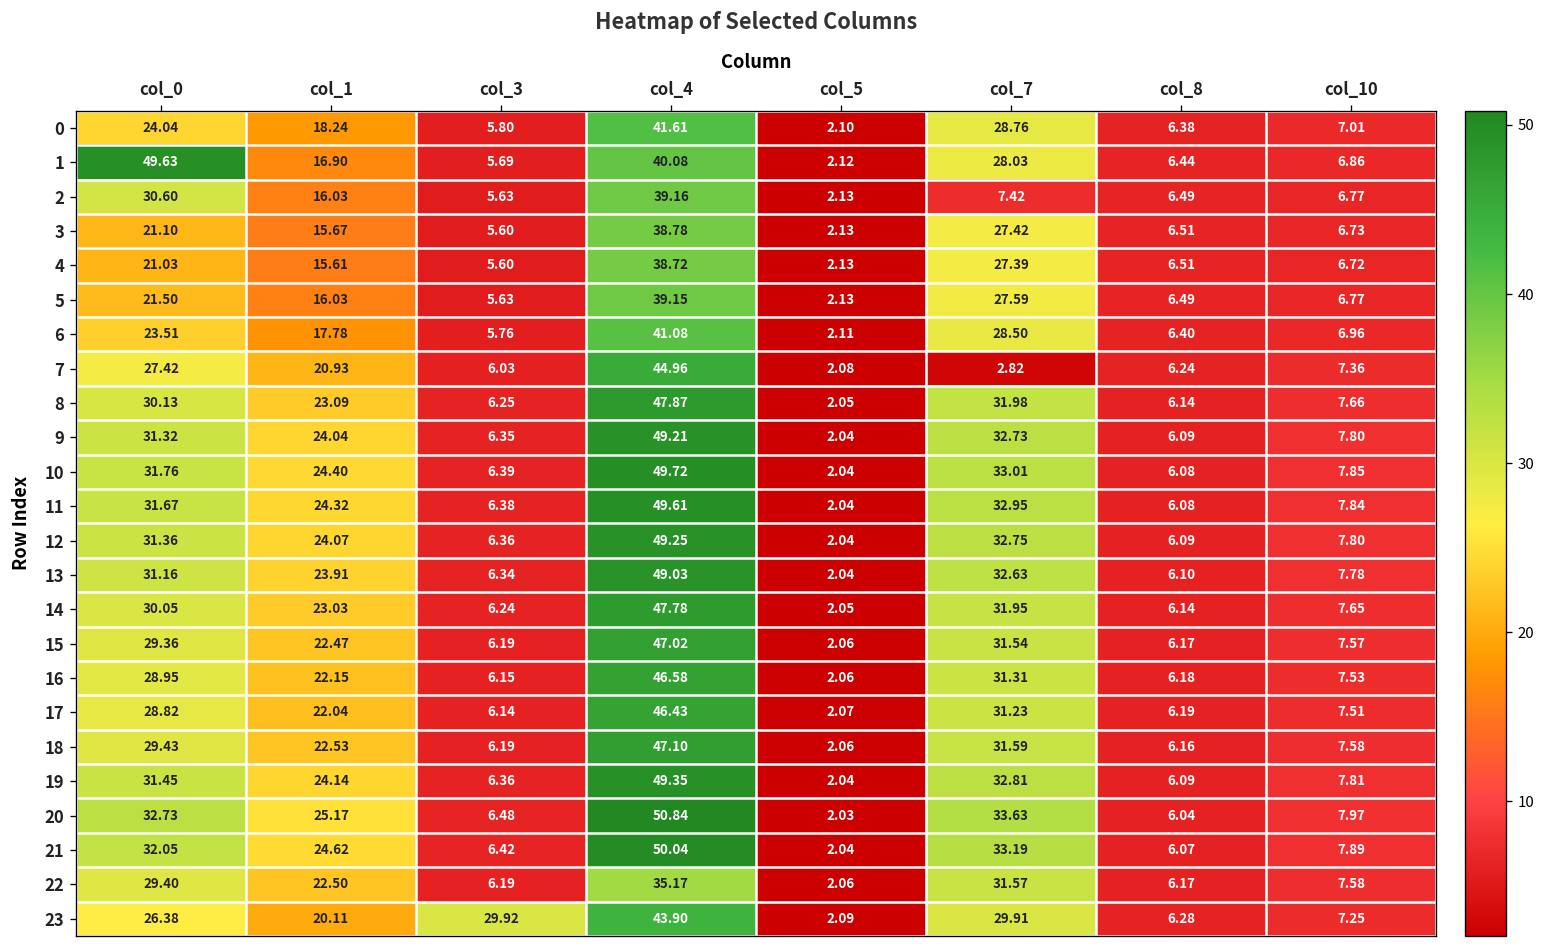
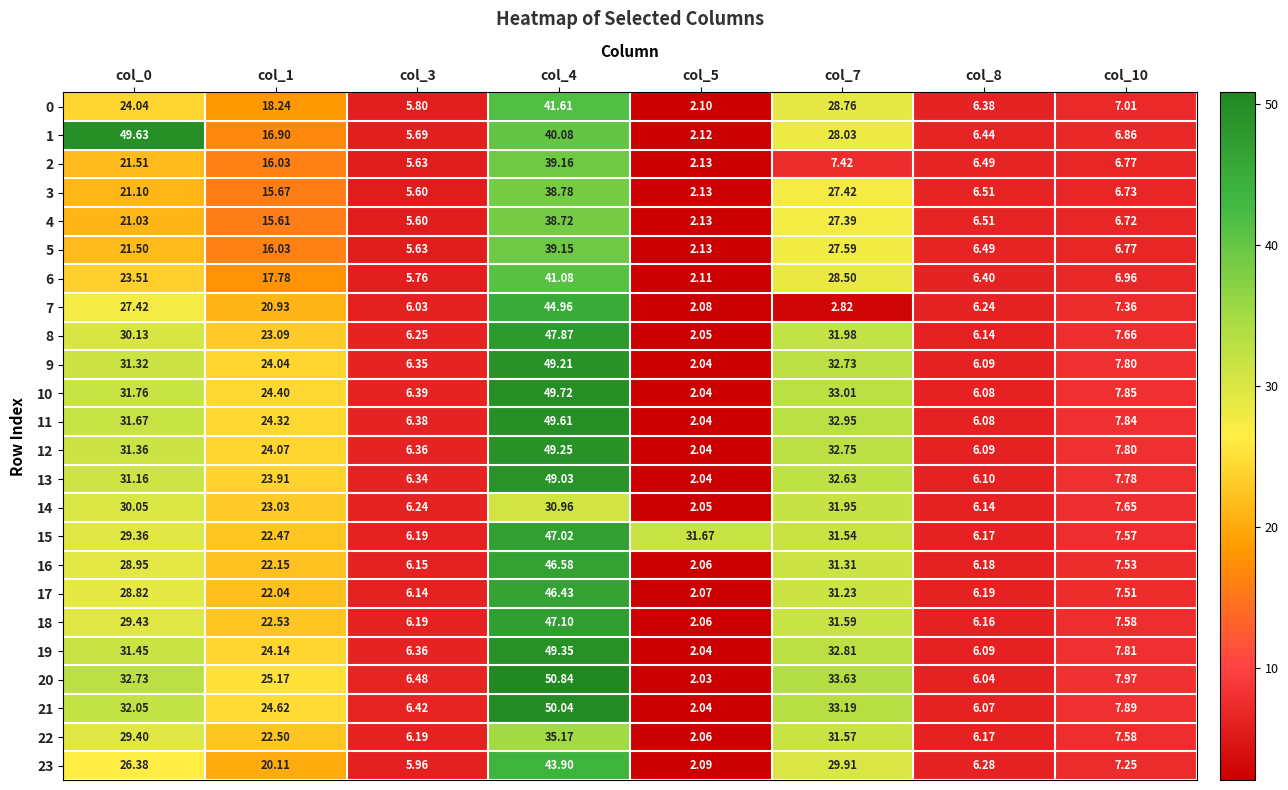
  {
    "0": {
      "col_0": 24.04,
      "col_1": 18.24,
      "col_3": 5.80,
      "col_4": 41.61,
      "col_5": 2.10,
      "col_7": 28.76,
      "col_8": 6.38,
      "col_10": 7.01
    },
    "1": {
      "col_0": 49.63,
      "col_1": 16.90,
      "col_3": 5.69,
      "col_4": 40.08,
      "col_5": 2.12,
      "col_7": 28.03,
      "col_8": 6.44,
      "col_10": 6.86
    },
    "2": {
-     "col_0": 30.60,
+     "col_0": 21.51,
      "col_1": 16.03,
      "col_3": 5.63,
      "col_4": 39.16,
      "col_5": 2.13,
      "col_7": 7.42,
      "col_8": 6.49,
      "col_10": 6.77
    },
    "3": {
      "col_0": 21.10,
      "col_1": 15.67,
      "col_3": 5.60,
      "col_4": 38.78,
      "col_5": 2.13,
      "col_7": 27.42,
      "col_8": 6.51,
      "col_10": 6.73
    },
    "4": {
      "col_0": 21.03,
      "col_1": 15.61,
      "col_3": 5.60,
      "col_4": 38.72,
      "col_5": 2.13,
      "col_7": 27.39,
      "col_8": 6.51,
      "col_10": 6.72
    },
    "5": {
      "col_0": 21.50,
      "col_1": 16.03,
      "col_3": 5.63,
      "col_4": 39.15,
      "col_5": 2.13,
      "col_7": 27.59,
      "col_8": 6.49,
      "col_10": 6.77
    },
    "6": {
      "col_0": 23.51,
      "col_1": 17.78,
      "col_3": 5.76,
      "col_4": 41.08,
      "col_5": 2.11,
      "col_7": 28.50,
      "col_8": 6.40,
      "col_10": 6.96
    },
    "7": {
      "col_0": 27.42,
      "col_1": 20.93,
      "col_3": 6.03,
      "col_4": 44.96,
      "col_5": 2.08,
      "col_7": 2.82,
      "col_8": 6.24,
      "col_10": 7.36
    },
    "8": {
      "col_0": 30.13,
      "col_1": 23.09,
      "col_3": 6.25,
      "col_4": 47.87,
      "col_5": 2.05,
      "col_7": 31.98,
      "col_8": 6.14,
      "col_10": 7.66
    },
    "9": {
      "col_0": 31.32,
      "col_1": 24.04,
      "col_3": 6.35,
      "col_4": 49.21,
      "col_5": 2.04,
      "col_7": 32.73,
      "col_8": 6.09,
      "col_10": 7.80
    },
    "10": {
      "col_0": 31.76,
      "col_1": 24.40,
      "col_3": 6.39,
      "col_4": 49.72,
      "col_5": 2.04,
      "col_7": 33.01,
      "col_8": 6.08,
      "col_10": 7.85
    },
    "11": {
      "col_0": 31.67,
      "col_1": 24.32,
      "col_3": 6.38,
      "col_4": 49.61,
      "col_5": 2.04,
      "col_7": 32.95,
      "col_8": 6.08,
      "col_10": 7.84
    },
    "12": {
      "col_0": 31.36,
      "col_1": 24.07,
      "col_3": 6.36,
      "col_4": 49.25,
      "col_5": 2.04,
      "col_7": 32.75,
      "col_8": 6.09,
      "col_10": 7.80
    },
    "13": {
      "col_0": 31.16,
      "col_1": 23.91,
      "col_3": 6.34,
      "col_4": 49.03,
      "col_5": 2.04,
      "col_7": 32.63,
      "col_8": 6.10,
      "col_10": 7.78
    },
    "14": {
      "col_0": 30.05,
      "col_1": 23.03,
      "col_3": 6.24,
-     "col_4": 47.78,
+     "col_4": 30.96,
      "col_5": 2.05,
      "col_7": 31.95,
      "col_8": 6.14,
      "col_10": 7.65
    },
    "15": {
      "col_0": 29.36,
      "col_1": 22.47,
      "col_3": 6.19,
      "col_4": 47.02,
-     "col_5": 2.06,
+     "col_5": 31.67,
      "col_7": 31.54,
      "col_8": 6.17,
      "col_10": 7.57
    },
    "16": {
      "col_0": 28.95,
      "col_1": 22.15,
      "col_3": 6.15,
      "col_4": 46.58,
      "col_5": 2.06,
      "col_7": 31.31,
      "col_8": 6.18,
      "col_10": 7.53
    },
    "17": {
      "col_0": 28.82,
      "col_1": 22.04,
      "col_3": 6.14,
      "col_4": 46.43,
      "col_5": 2.07,
      "col_7": 31.23,
      "col_8": 6.19,
      "col_10": 7.51
    },
    "18": {
      "col_0": 29.43,
      "col_1": 22.53,
      "col_3": 6.19,
      "col_4": 47.10,
      "col_5": 2.06,
      "col_7": 31.59,
      "col_8": 6.16,
      "col_10": 7.58
    },
    "19": {
      "col_0": 31.45,
      "col_1": 24.14,
      "col_3": 6.36,
      "col_4": 49.35,
      "col_5": 2.04,
      "col_7": 32.81,
      "col_8": 6.09,
      "col_10": 7.81
    },
    "20": {
      "col_0": 32.73,
      "col_1": 25.17,
      "col_3": 6.48,
      "col_4": 50.84,
      "col_5": 2.03,
      "col_7": 33.63,
      "col_8": 6.04,
      "col_10": 7.97
    },
    "21": {
      "col_0": 32.05,
      "col_1": 24.62,
      "col_3": 6.42,
      "col_4": 50.04,
      "col_5": 2.04,
      "col_7": 33.19,
      "col_8": 6.07,
      "col_10": 7.89
    },
    "22": {
      "col_0": 29.40,
      "col_1": 22.50,
      "col_3": 6.19,
      "col_4": 35.17,
      "col_5": 2.06,
      "col_7": 31.57,
      "col_8": 6.17,
      "col_10": 7.58
    },
    "23": {
      "col_0": 26.38,
      "col_1": 20.11,
-     "col_3": 29.92,
+     "col_3": 5.96,
      "col_4": 43.90,
      "col_5": 2.09,
      "col_7": 29.91,
      "col_8": 6.28,
      "col_10": 7.25
    }
  }
